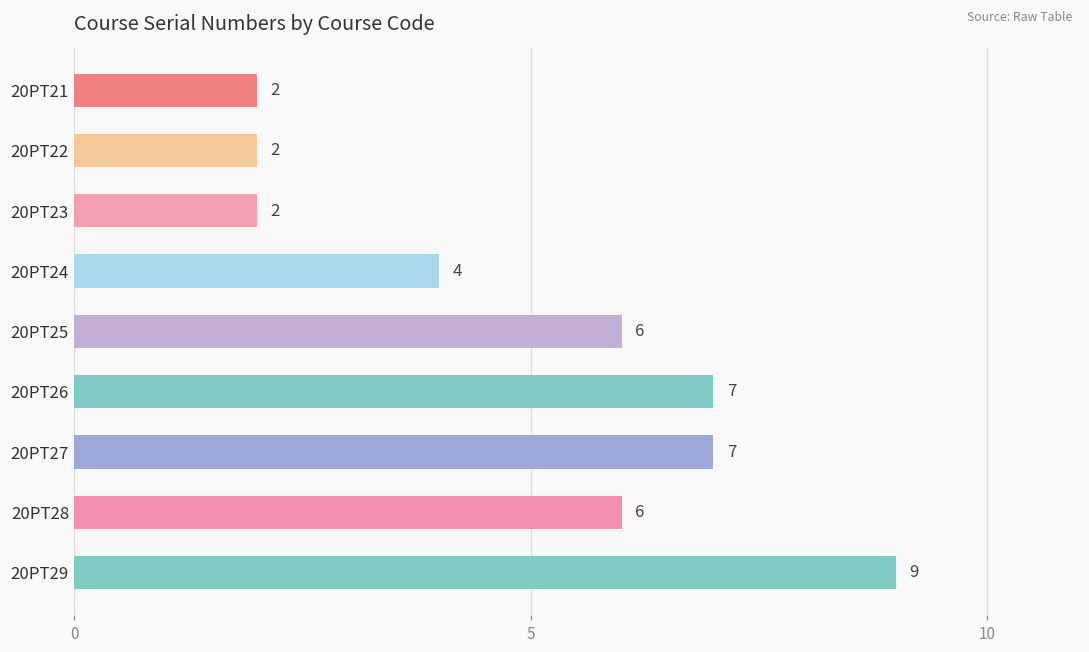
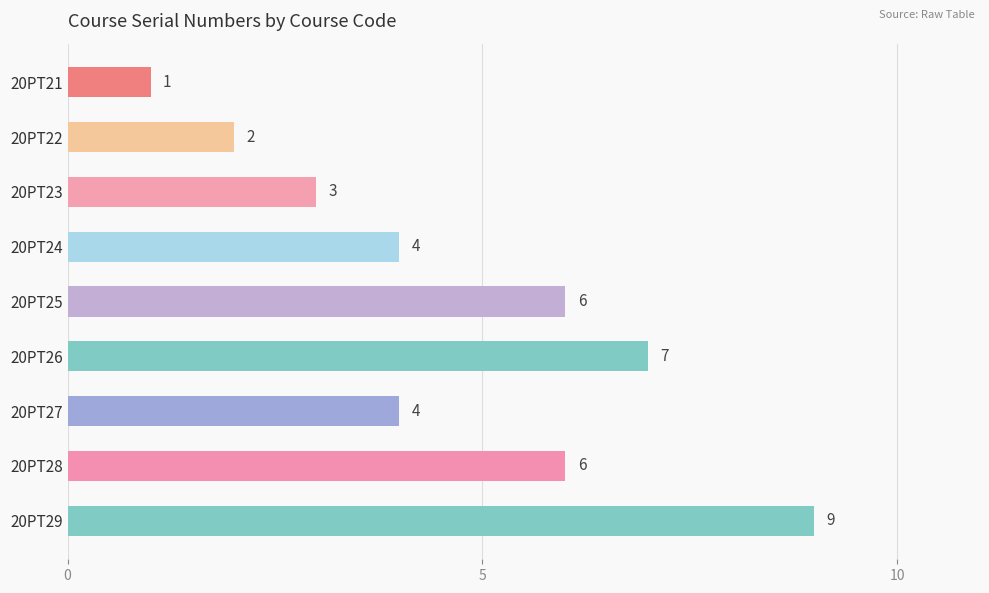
  {
-   "20PT21": 2,
+   "20PT21": 1,
    "20PT22": 2,
-   "20PT23": 2,
+   "20PT23": 3,
    "20PT24": 4,
    "20PT25": 6,
    "20PT26": 7,
-   "20PT27": 7,
+   "20PT27": 4,
    "20PT28": 6,
    "20PT29": 9
  }
